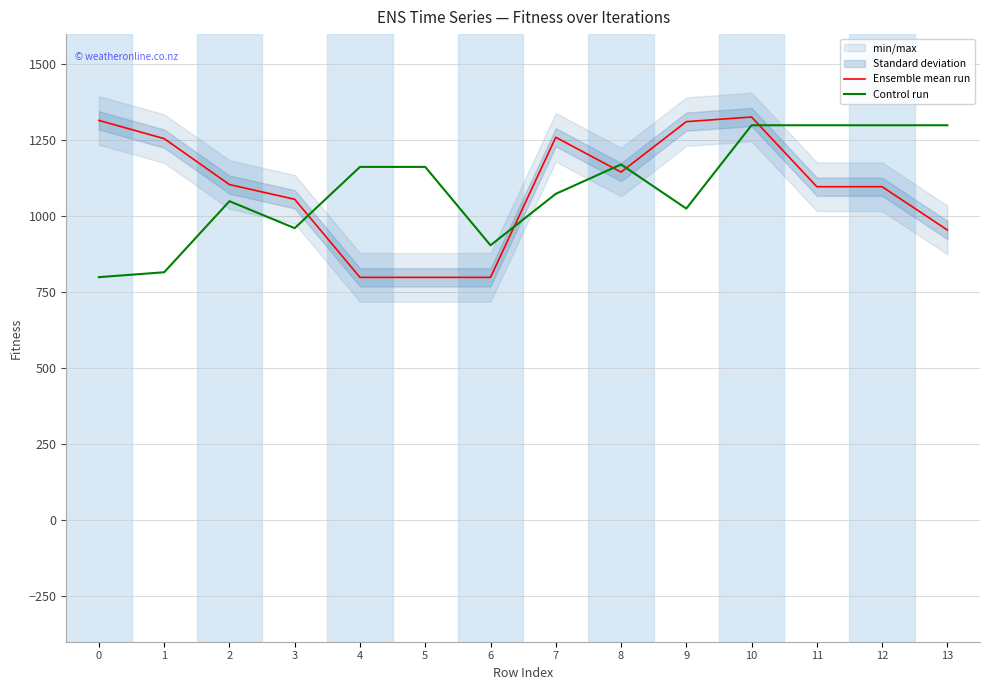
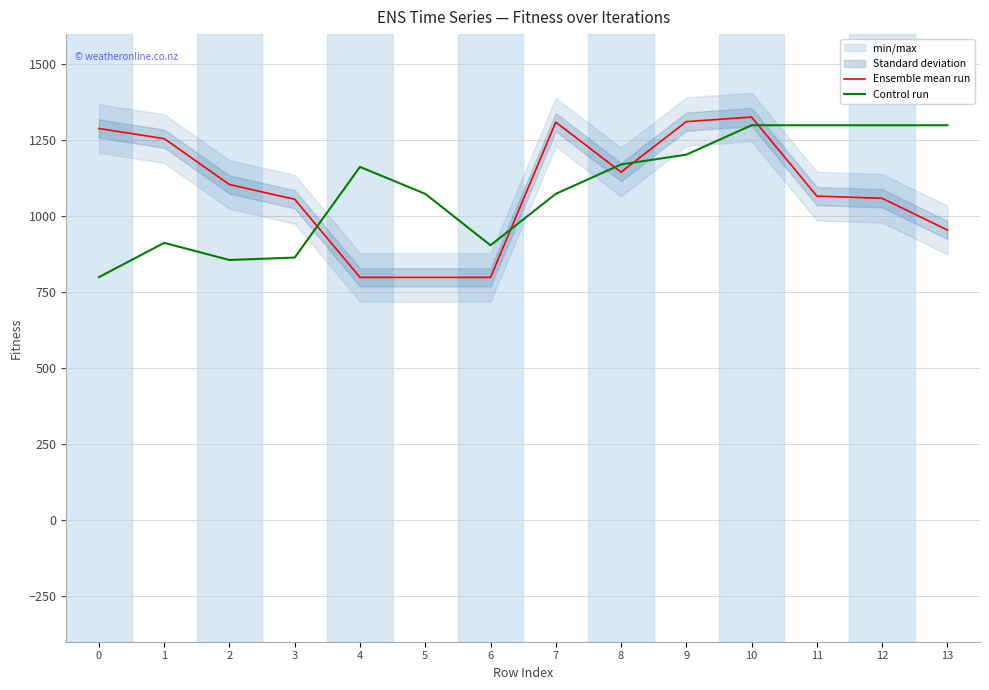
  {
    "Ensemble mean run": {
-     "0": 1320,
+     "0": 1290,
      "1": 1260,
      "2": 1100,
      "3": 1060,
      "4": 800,
      "5": 800,
      "6": 800,
-     "7": 1260,
+     "7": 1310,
      "8": 1150,
      "9": 1310,
      "10": 1330,
-     "11": 1100,
-     "12": 1100,
+     "11": 1070,
+     "12": 1060,
      "13": 960
    },
    "Control run": {
      "0": 800,
-     "1": 820,
-     "2": 1050,
-     "3": 960,
+     "1": 910,
+     "2": 860,
+     "3": 860,
      "4": 1160,
-     "5": 1160,
+     "5": 1070,
      "6": 900,
      "7": 1070,
-     "9": 1030,
+     "9": 1200,
      "10": 1300,
      "11": 1300,
      "12": 1300,
      "13": 1300
    }
  }
